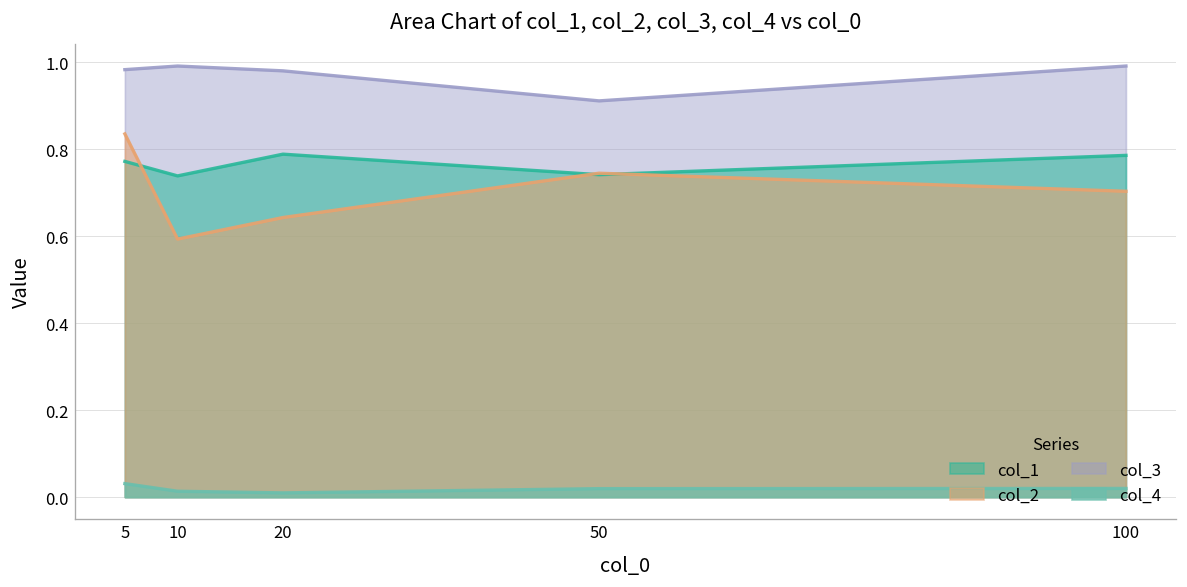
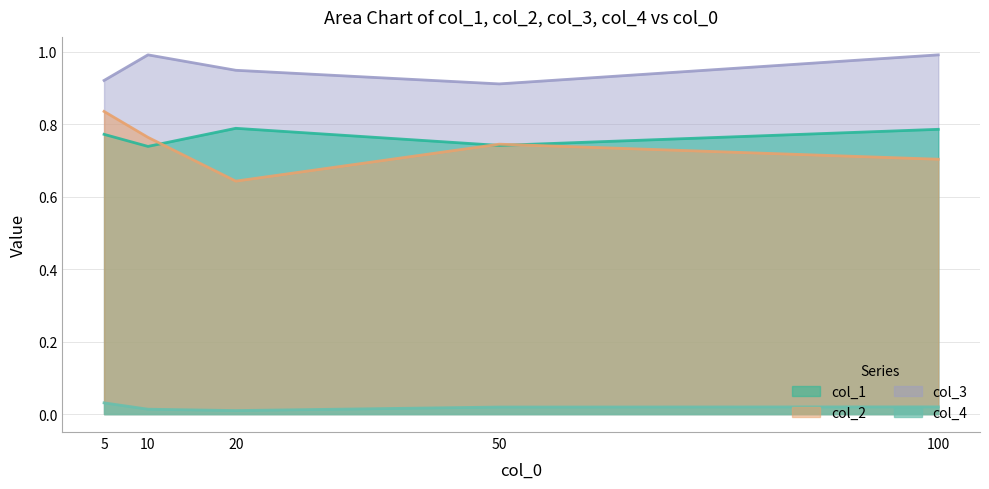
  {
    "col_3": {
-     "5": 0.98,
+     "5": 0.92,
      "10": 0.99,
-     "20": 0.98,
+     "20": 0.95,
      "50": 0.91,
      "100": 0.99
    },
    "col_2": {
      "5": 0.84,
-     "10": 0.59,
+     "10": 0.76,
      "20": 0.64,
      "100": 0.70
    }
  }
